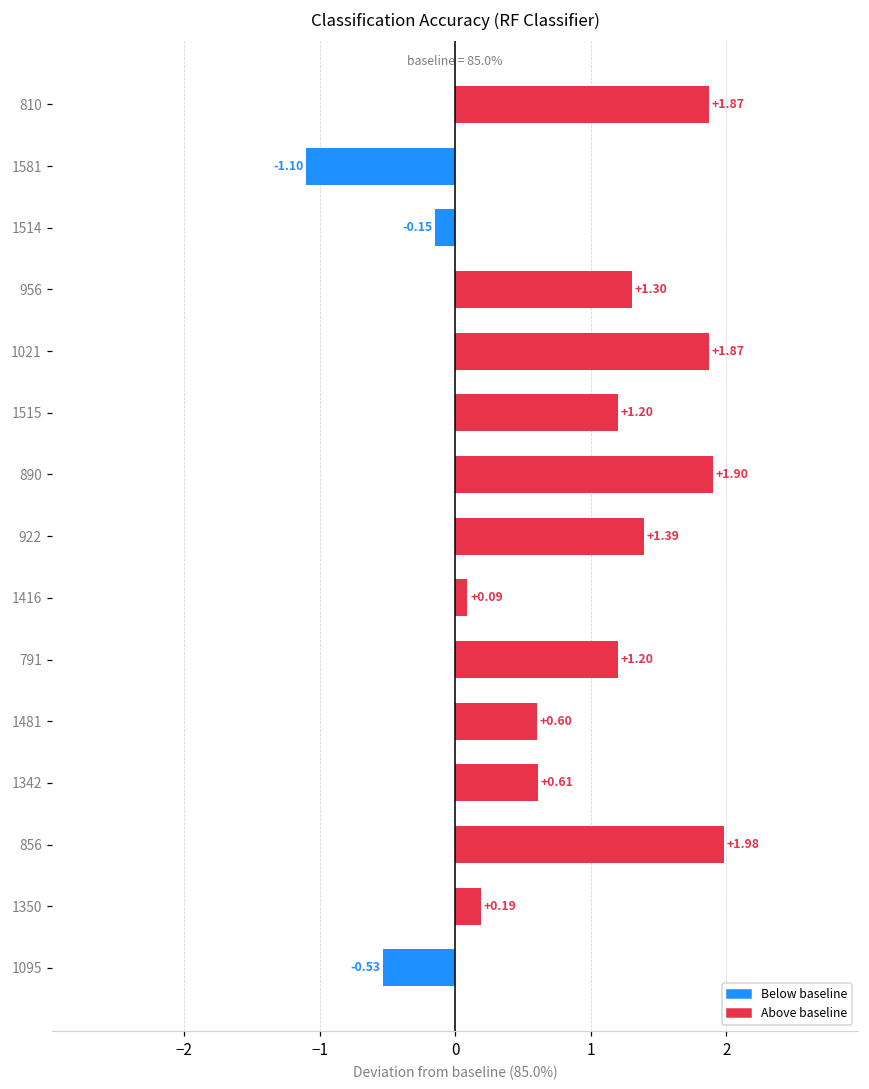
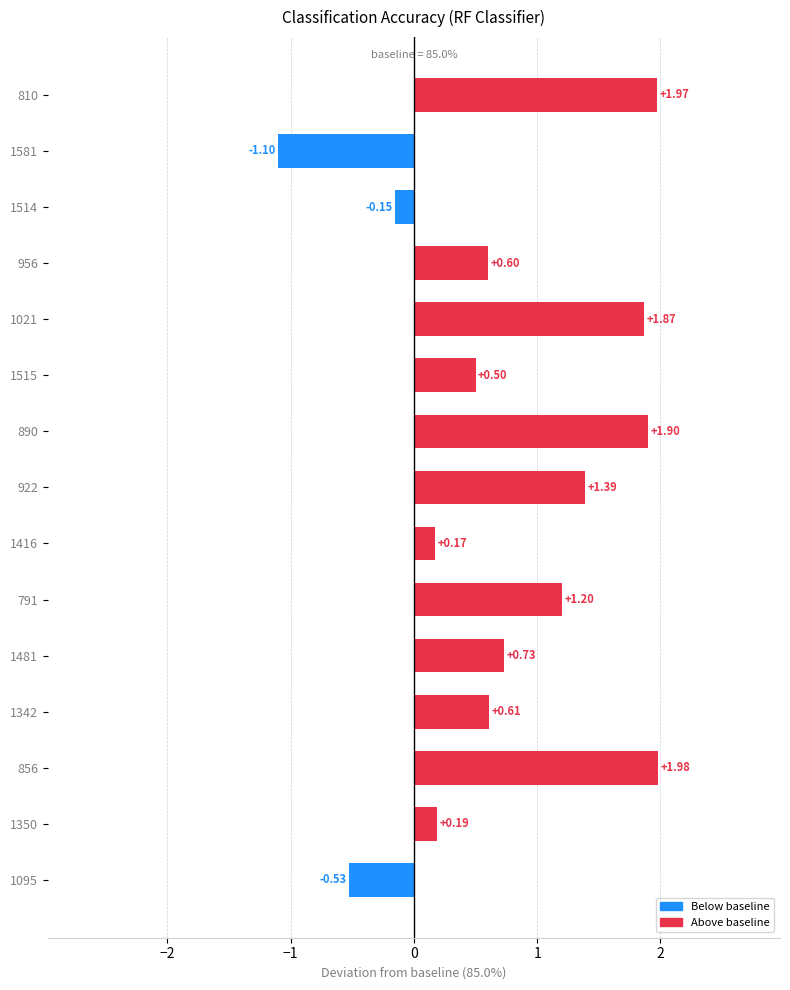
  {
-   "810": "+1.87",
+   "810": "+1.97",
    "1581": "-1.10",
    "1514": "-0.15",
-   "956": "+1.30",
+   "956": "+0.60",
    "1021": "+1.87",
-   "1515": "+1.20",
+   "1515": "+0.50",
    "890": "+1.90",
    "922": "+1.39",
-   "1416": "+0.09",
+   "1416": "+0.17",
    "791": "+1.20",
-   "1481": "+0.60",
+   "1481": "+0.73",
    "1342": "+0.61",
    "856": "+1.98",
    "1350": "+0.19",
    "1095": "-0.53"
  }
